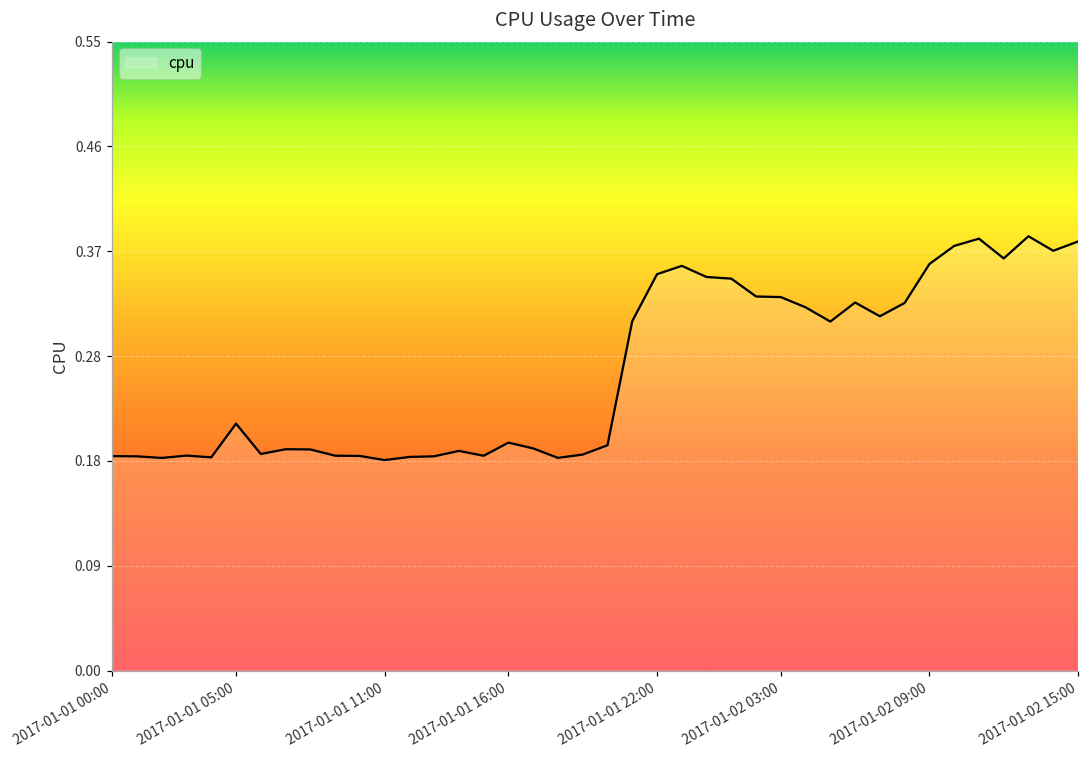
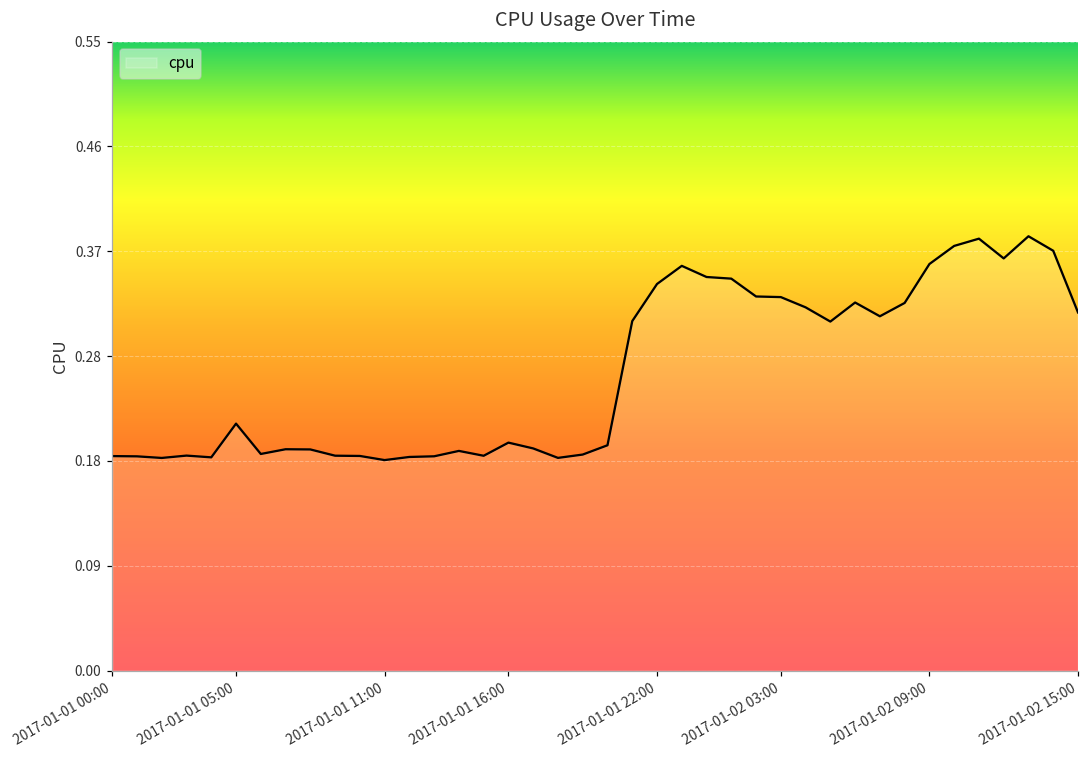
  {
    "2017-01-01 00:00": 0.188,
    "2017-01-01 05:00": 0.216,
    "2017-01-01 11:00": 0.184,
    "2017-01-01 16:00": 0.199,
-   "2017-01-01 22:00": 0.347,
+   "2017-01-01 22:00": 0.338,
    "2017-01-02 03:00": 0.327,
    "2017-01-02 09:00": 0.356,
-   "2017-01-02 15:00": 0.375
+   "2017-01-02 15:00": 0.313
  }
